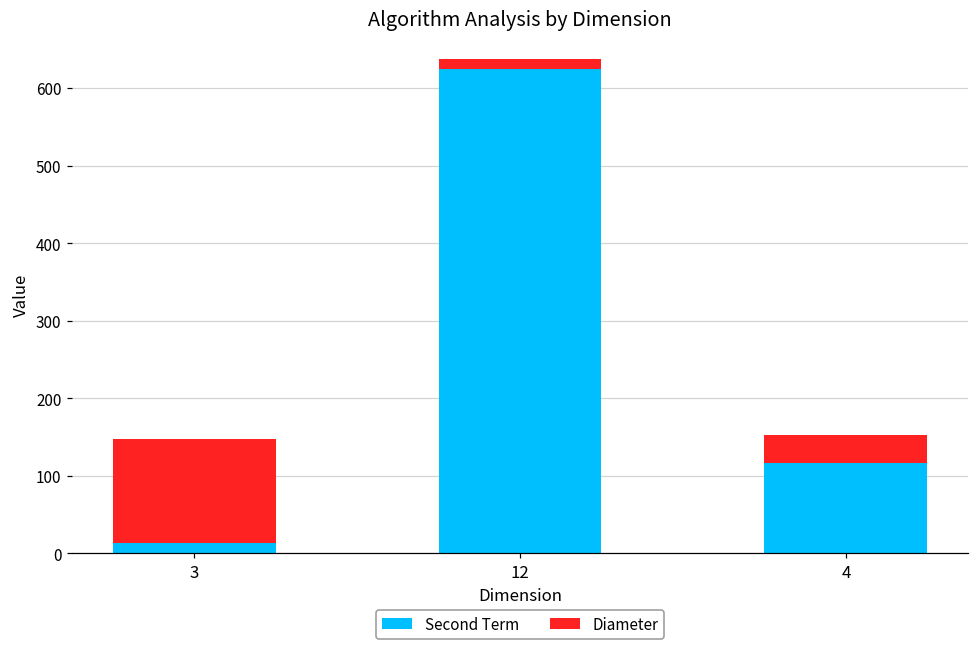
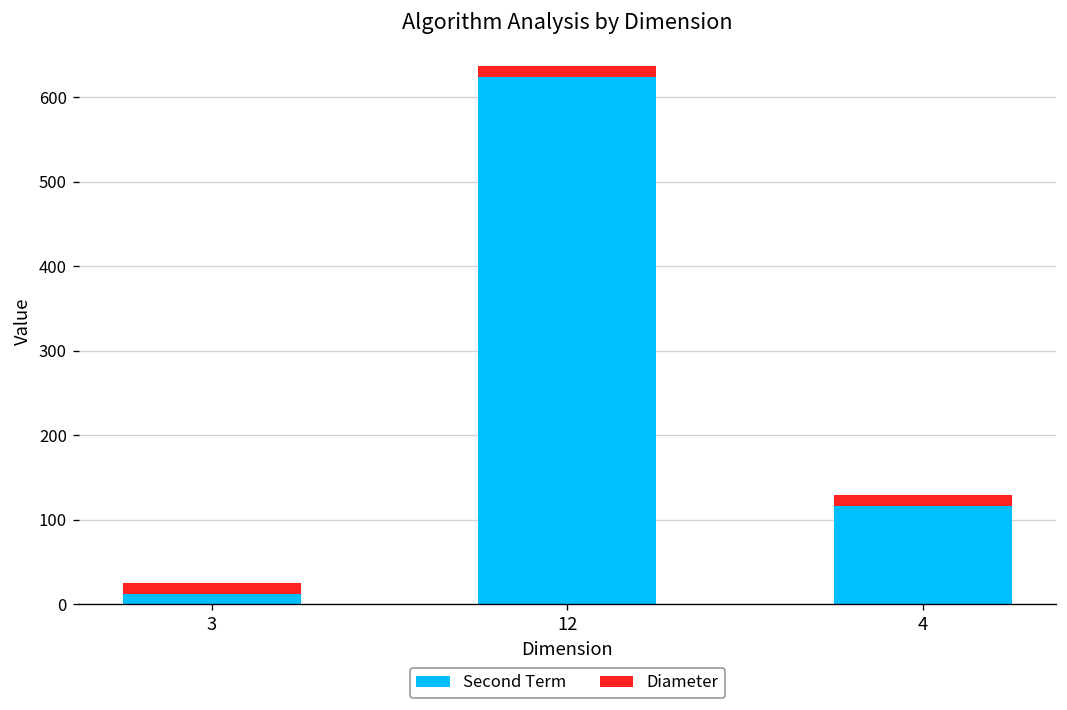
  {
    "Second Term": {
      "3": 10,
      "12": 620,
      "4": 120
    },
    "Diameter": {
-     "3": 140,
+     "3": 10,
      "12": 10,
-     "4": 40
+     "4": 10
    }
  }
